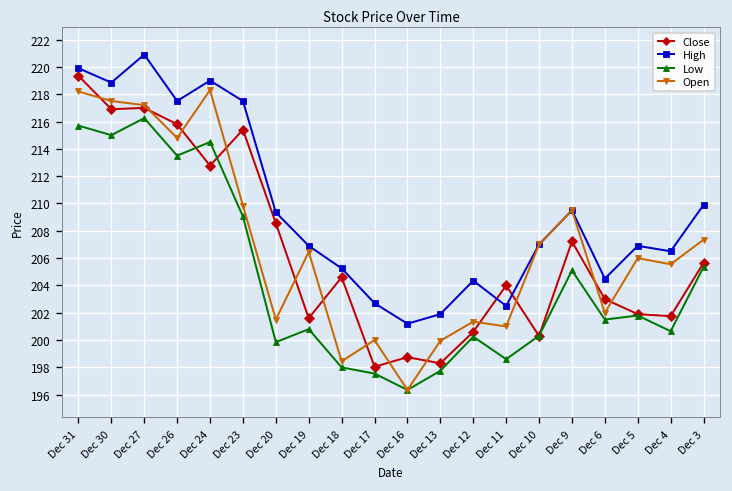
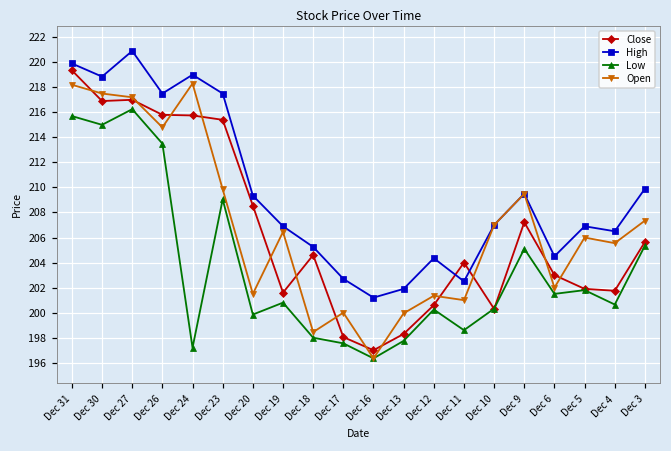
  {
    "Close": {
      "Dec 31": 219.4,
      "Dec 30": 216.9,
      "Dec 26": 215.8,
-     "Dec 24": 212.8,
+     "Dec 24": 215.8,
      "Dec 23": 215.4,
      "Dec 20": 208.6,
      "Dec 19": 201.6,
      "Dec 18": 204.6,
      "Dec 17": 198.1,
-     "Dec 16": 198.8,
+     "Dec 16": 197.0,
      "Dec 13": 198.3,
      "Dec 12": 200.6,
      "Dec 11": 204.0,
      "Dec 9": 207.2,
      "Dec 6": 203.0,
      "Dec 4": 201.8,
      "Dec 3": 205.7
    },
    "High": {
      "Dec 31": 219.9,
      "Dec 30": 218.9,
      "Dec 27": 220.9,
      "Dec 26": 217.5,
      "Dec 24": 219.0,
      "Dec 23": 217.5,
      "Dec 20": 209.4,
      "Dec 19": 206.9,
      "Dec 18": 205.3,
      "Dec 17": 202.7,
      "Dec 16": 201.2,
      "Dec 13": 201.9,
      "Dec 12": 204.4,
      "Dec 11": 202.5,
      "Dec 6": 204.5,
      "Dec 5": 206.9,
      "Dec 4": 206.5,
      "Dec 3": 209.9
    },
    "Low": {
      "Dec 31": 215.7,
      "Dec 30": 215.0,
      "Dec 27": 216.3,
      "Dec 26": 213.5,
-     "Dec 24": 214.5,
+     "Dec 24": 197.2,
      "Dec 23": 209.1,
      "Dec 20": 199.9,
      "Dec 19": 200.8,
      "Dec 18": 198.0,
      "Dec 17": 197.6,
      "Dec 13": 197.8,
      "Dec 12": 200.3,
      "Dec 11": 198.6,
      "Dec 9": 205.1,
      "Dec 6": 201.5,
      "Dec 4": 200.7,
      "Dec 3": 205.4
    },
    "Open": {
      "Dec 31": 218.2,
      "Dec 30": 217.5,
      "Dec 26": 214.8,
      "Dec 24": 218.3,
      "Dec 23": 209.9,
      "Dec 20": 201.5,
      "Dec 19": 206.5,
      "Dec 18": 198.5,
      "Dec 17": 200.0,
      "Dec 13": 200.0,
      "Dec 12": 201.4,
      "Dec 11": 201.0,
      "Dec 6": 202.0,
      "Dec 5": 206.0,
      "Dec 4": 205.6,
      "Dec 3": 207.4
    }
  }
